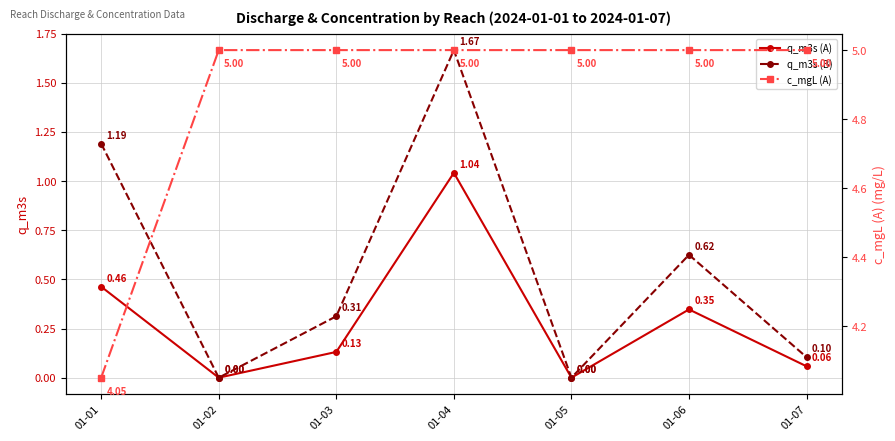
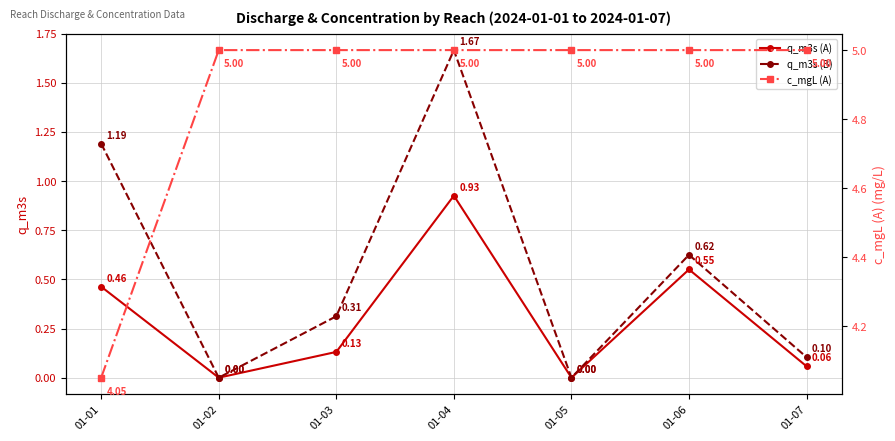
  {
    "q_m3s (A)": {
      "01-01": 0.46,
      "01-03": 0.13,
-     "01-04": 1.04,
-     "01-06": 0.35,
+     "01-04": 0.93,
+     "01-06": 0.55,
      "01-07": 0.06
    },
    "q_m3s (B)": {
      "01-01": 1.19,
      "01-03": 0.31,
      "01-04": 1.67,
      "01-06": 0.62,
      "01-07": 0.10
    },
    "c_mgL (A)": {
      "01-01": 4.05,
      "01-02": 5.00,
      "01-03": 5.00,
      "01-04": 5.00,
      "01-05": 5.00,
      "01-06": 5.00
    }
  }
